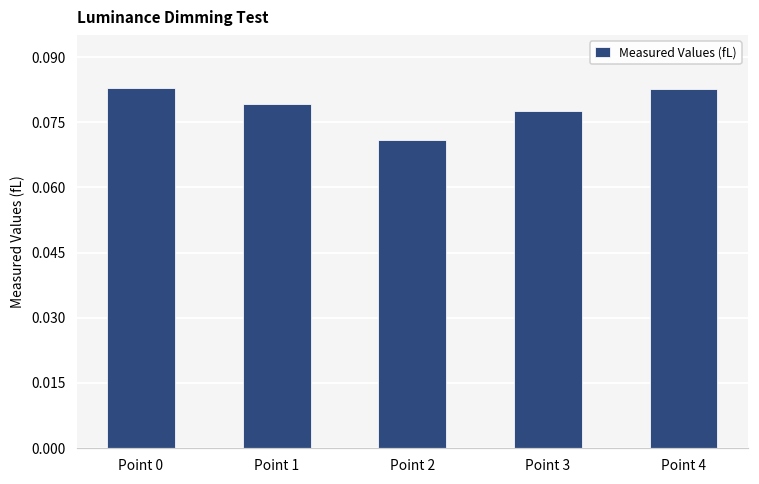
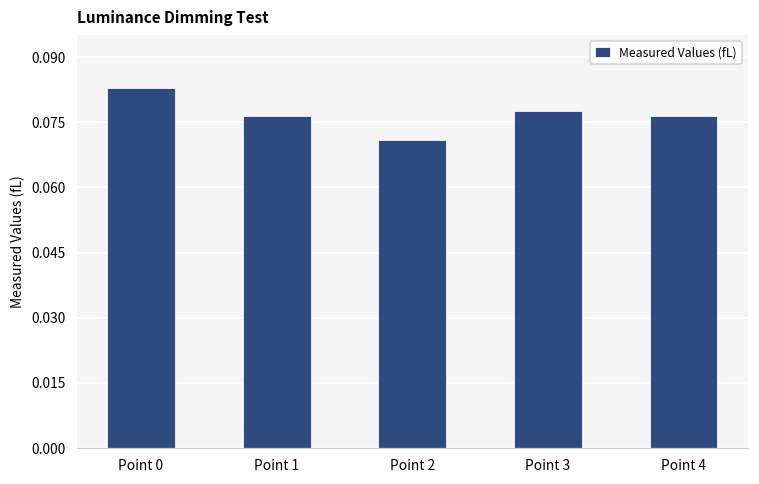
  {
    "Point 0": 0.083,
-   "Point 1": 0.079,
+   "Point 1": 0.076,
    "Point 2": 0.071,
    "Point 3": 0.078,
-   "Point 4": 0.083
+   "Point 4": 0.076
  }
